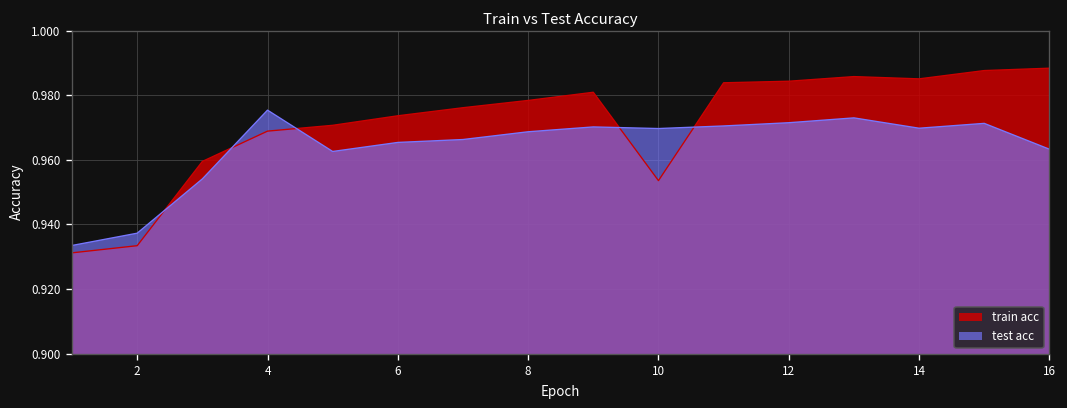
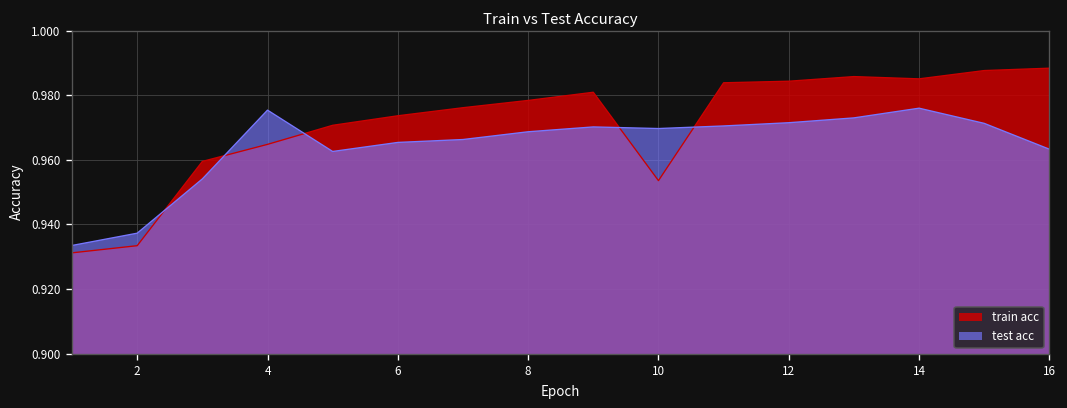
  {
    "train acc": {
      "2": 0.933,
-     "4": 0.969,
+     "4": 0.965,
      "6": 0.974,
      "8": 0.978,
      "10": 0.954,
      "12": 0.984,
      "14": 0.985,
      "16": 0.988
    },
    "test acc": {
      "2": 0.937,
      "4": 0.975,
      "6": 0.965,
      "8": 0.969,
      "10": 0.970,
      "12": 0.972,
-     "14": 0.970,
+     "14": 0.976,
      "16": 0.963
    }
  }
